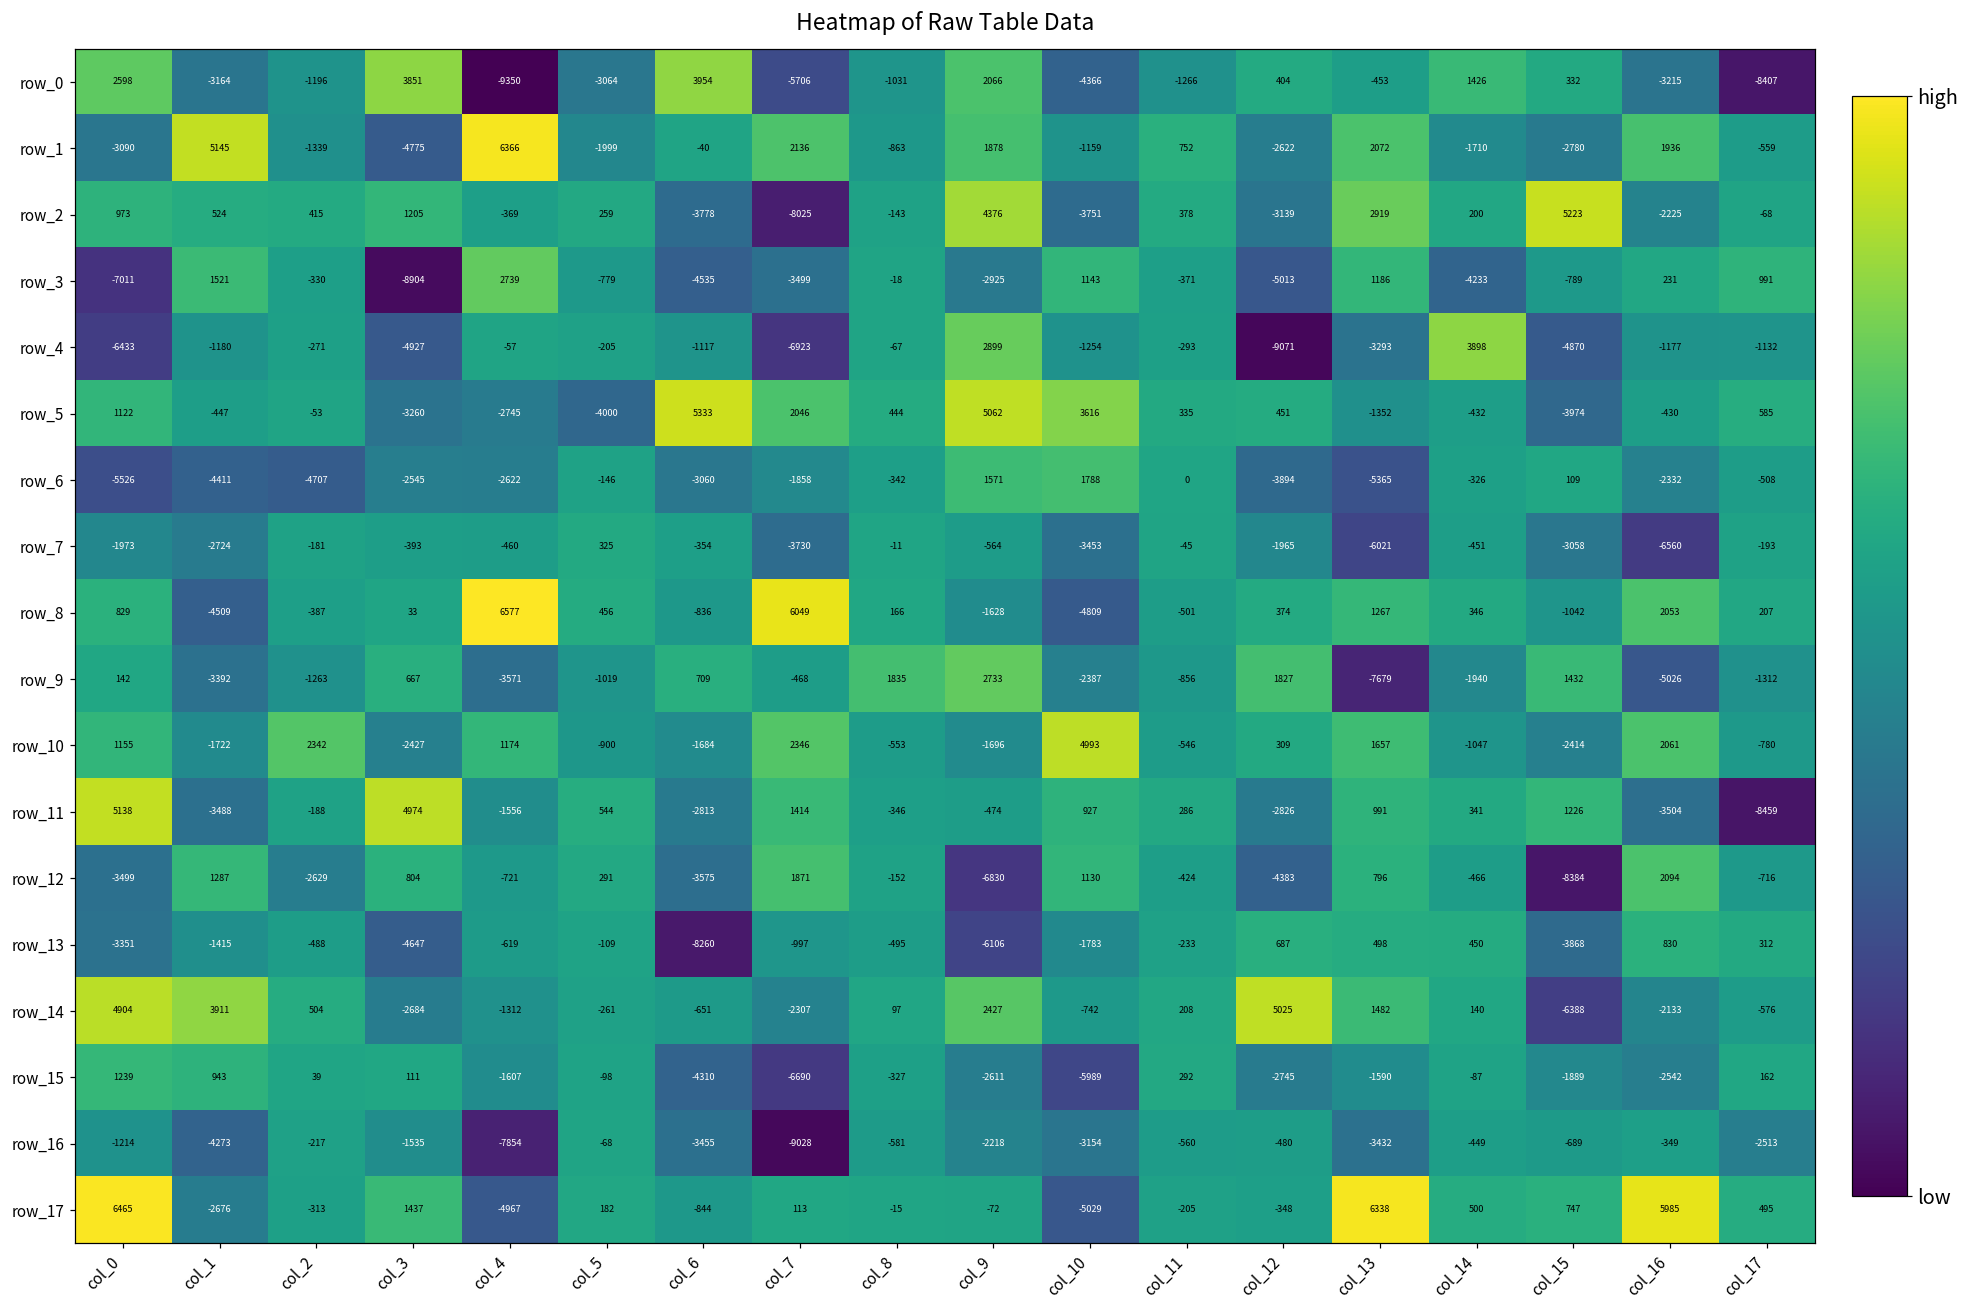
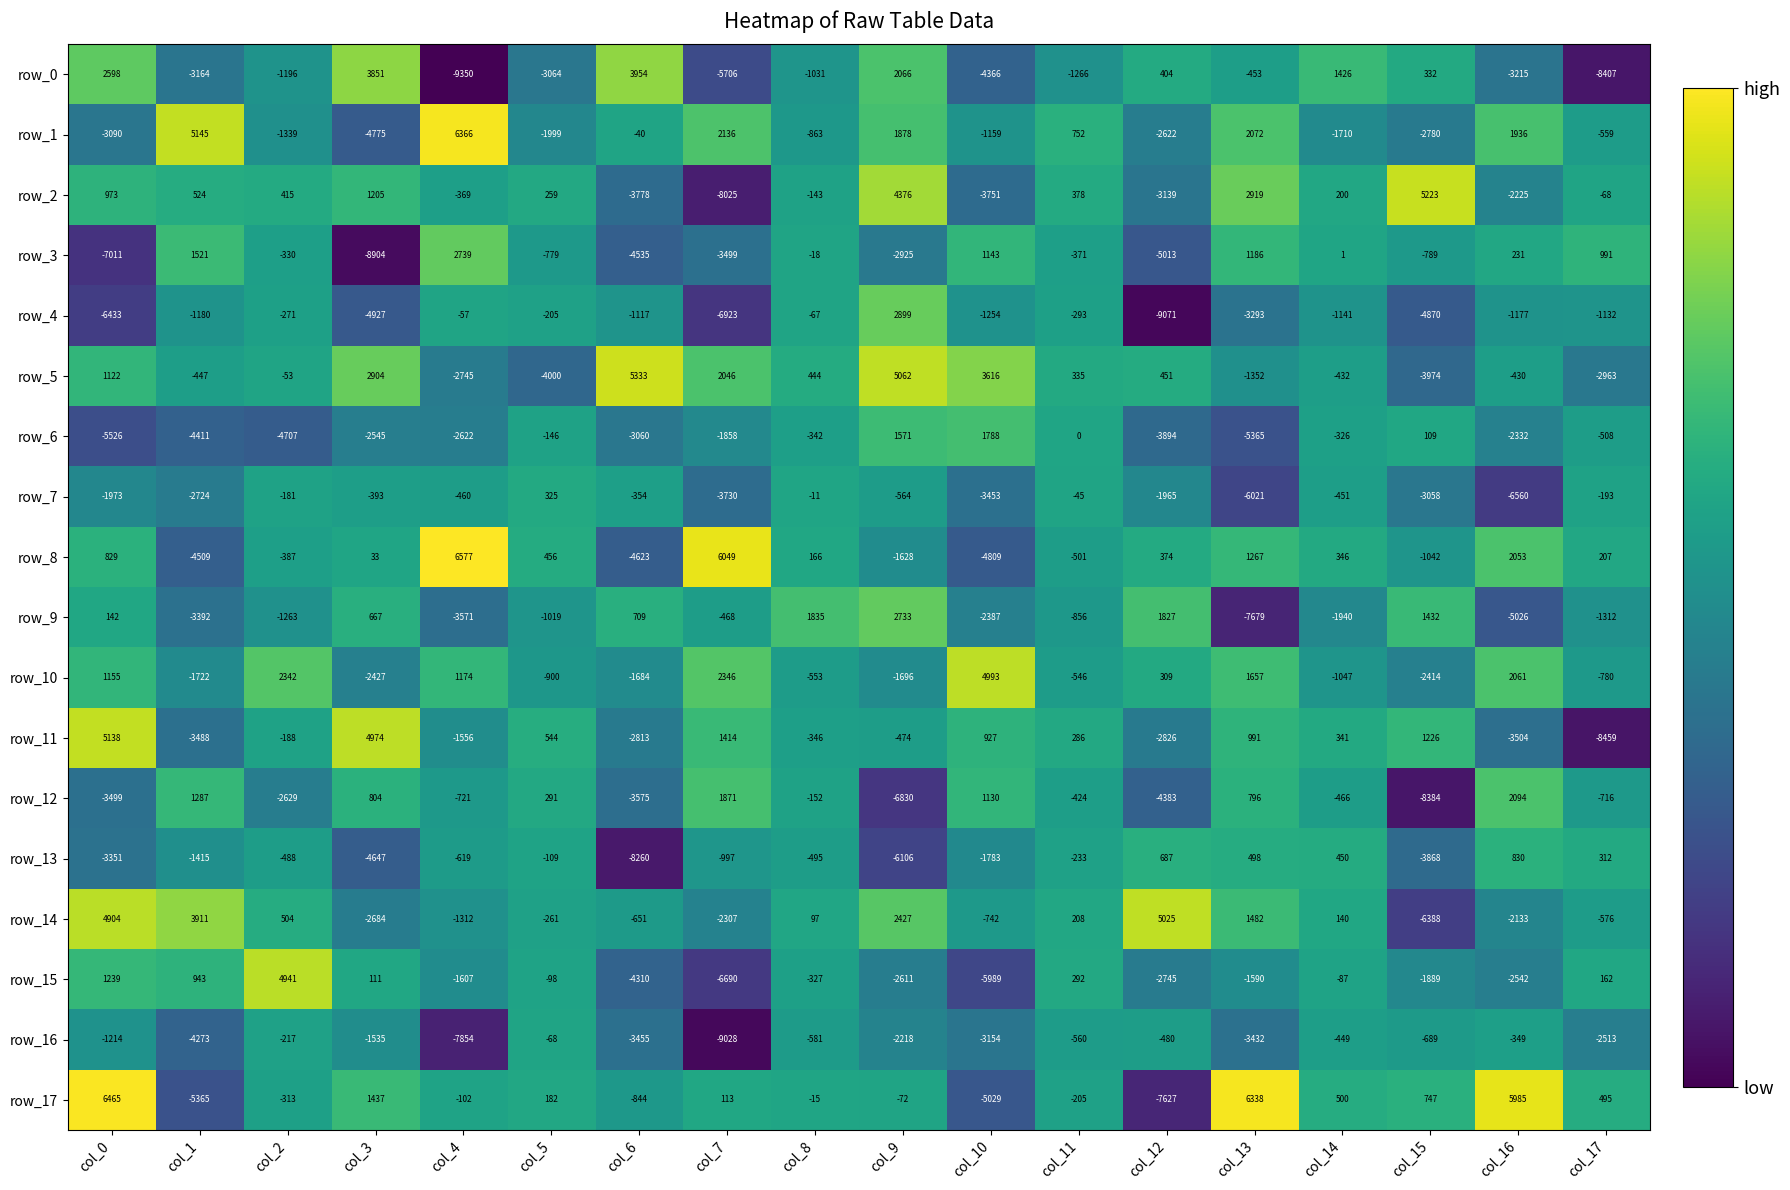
  {
    "row_3": {
      "col_0": -7011,
      "col_1": 1521,
      "col_2": -330,
      "col_3": -8904,
      "col_4": 2739,
      "col_5": -779,
      "col_6": -4535,
      "col_7": -3499,
      "col_8": -18,
      "col_9": -2925,
      "col_10": 1143,
      "col_11": -371,
      "col_12": -5013,
      "col_13": 1186,
-     "col_14": -4233,
+     "col_14": 1,
      "col_15": -789,
      "col_16": 231,
      "col_17": 991
    },
    "row_4": {
      "col_0": -6433,
      "col_1": -1180,
      "col_2": -271,
      "col_3": -4927,
      "col_4": -57,
      "col_5": -205,
      "col_6": -1117,
      "col_7": -6923,
      "col_8": -67,
      "col_9": 2899,
      "col_10": -1254,
      "col_11": -293,
      "col_12": -9071,
      "col_13": -3293,
-     "col_14": 3898,
+     "col_14": -1141,
      "col_15": -4870,
      "col_16": -1177,
      "col_17": -1132
    },
    "row_5": {
      "col_0": 1122,
      "col_1": -447,
      "col_2": -53,
-     "col_3": -3260,
+     "col_3": 2904,
      "col_4": -2745,
      "col_5": -4000,
      "col_6": 5333,
      "col_7": 2046,
      "col_8": 444,
      "col_9": 5062,
      "col_10": 3616,
      "col_11": 335,
      "col_12": 451,
      "col_13": -1352,
      "col_14": -432,
      "col_15": -3974,
      "col_16": -430,
-     "col_17": 585
+     "col_17": -2963
    },
    "row_8": {
      "col_0": 829,
      "col_1": -4509,
      "col_2": -387,
      "col_3": 33,
      "col_4": 6577,
      "col_5": 456,
-     "col_6": -836,
+     "col_6": -4623,
      "col_7": 6049,
      "col_8": 166,
      "col_9": -1628,
      "col_10": -4809,
      "col_11": -501,
      "col_12": 374,
      "col_13": 1267,
      "col_14": 346,
      "col_15": -1042,
      "col_16": 2053,
      "col_17": 207
    },
    "row_15": {
      "col_0": 1239,
      "col_1": 943,
-     "col_2": 39,
+     "col_2": 4941,
      "col_3": 111,
      "col_4": -1607,
      "col_5": -98,
      "col_6": -4310,
      "col_7": -6690,
      "col_8": -327,
      "col_9": -2611,
      "col_10": -5989,
      "col_11": 292,
      "col_12": -2745,
      "col_13": -1590,
      "col_14": -87,
      "col_15": -1889,
      "col_16": -2542,
      "col_17": 162
    },
    "row_17": {
      "col_0": 6465,
-     "col_1": -2676,
+     "col_1": -5365,
      "col_2": -313,
      "col_3": 1437,
-     "col_4": -4967,
+     "col_4": -102,
      "col_5": 182,
      "col_6": -844,
      "col_7": 113,
      "col_8": -15,
      "col_9": -72,
      "col_10": -5029,
      "col_11": -205,
-     "col_12": -348,
+     "col_12": -7627,
      "col_13": 6338,
      "col_14": 500,
      "col_15": 747,
      "col_16": 5985,
      "col_17": 495
    }
  }
